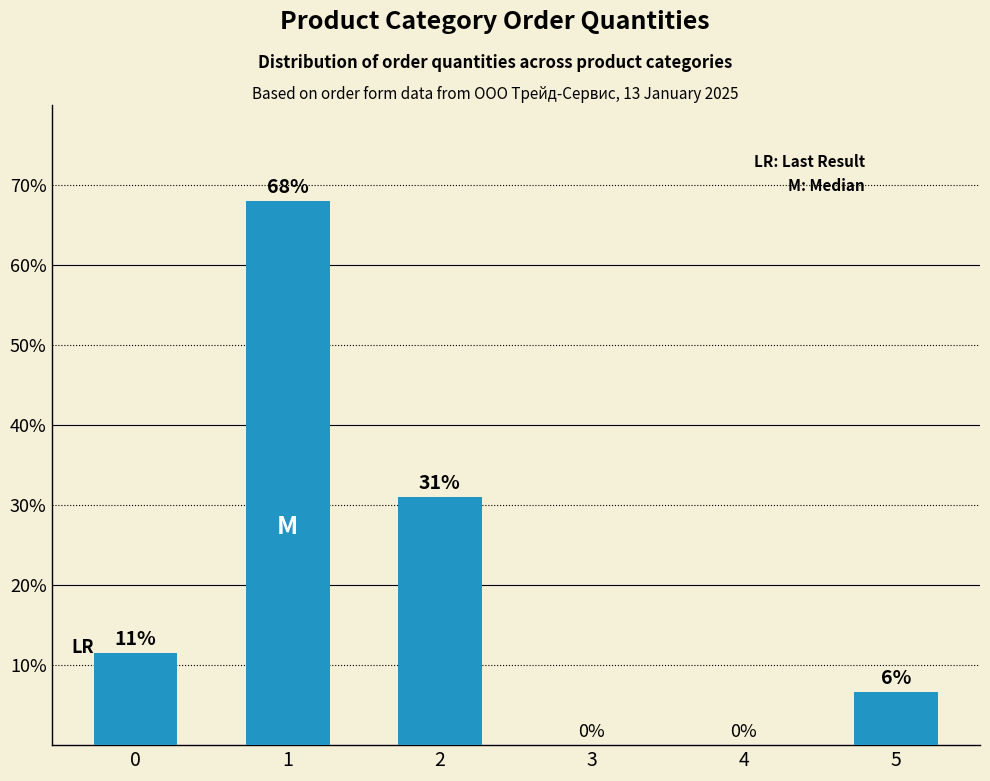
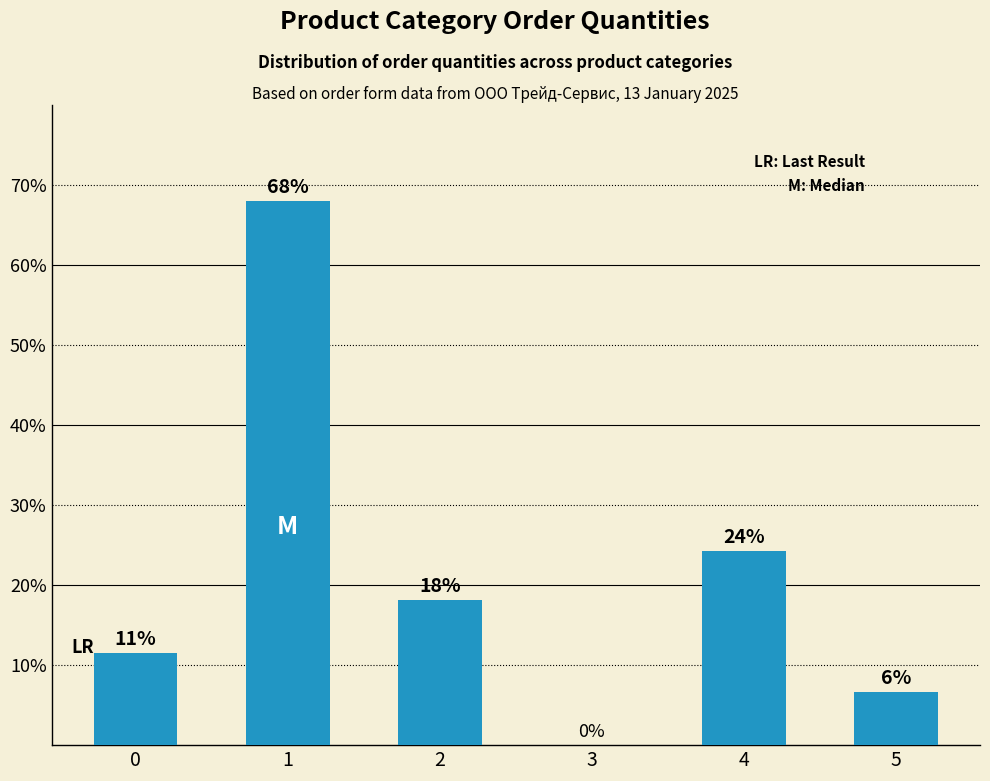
  {
    "0": "11%",
    "1": "68%",
-   "2": "31%",
+   "2": "18%",
    "3": "0%",
-   "4": "0%"
+   "4": "24%"
  }
